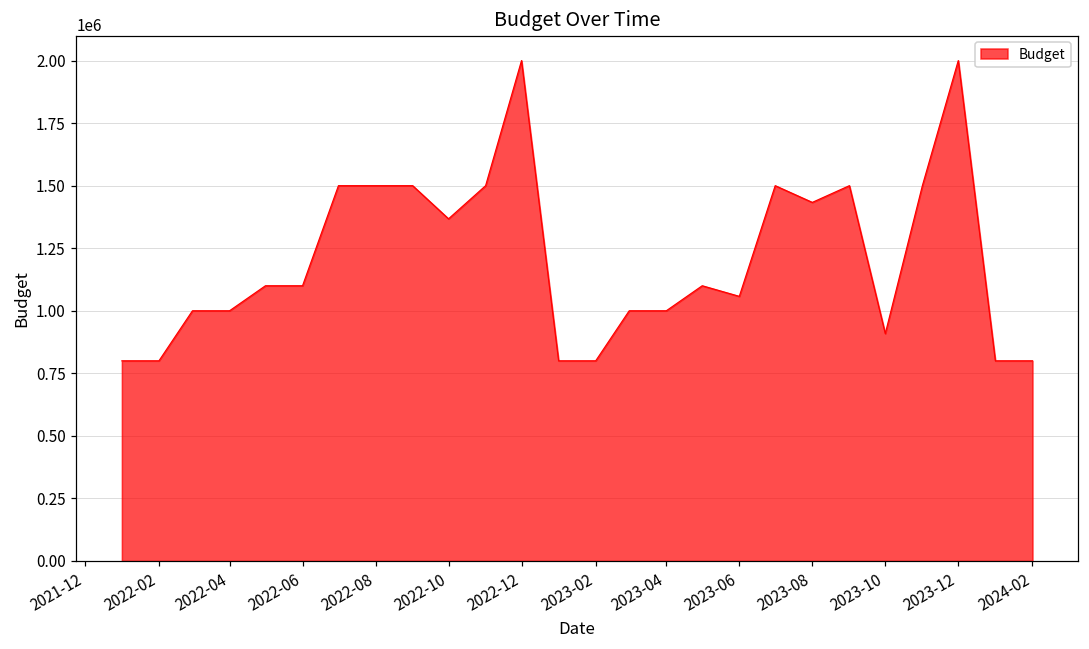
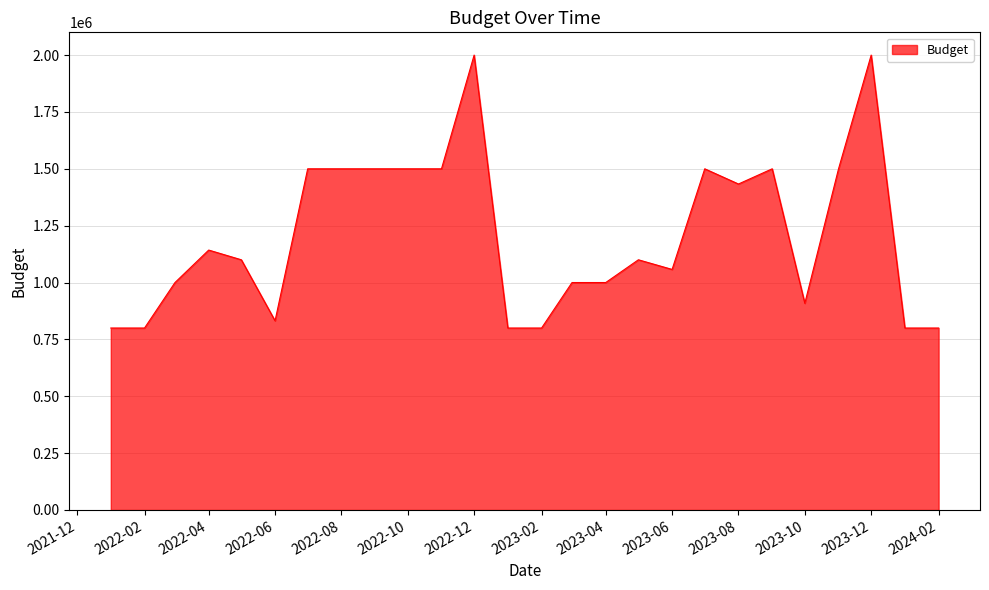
  {
    "2022-02": 800000,
-   "2022-04": 1000000,
-   "2022-06": 1100000,
+   "2022-04": 1140000,
+   "2022-06": 830000,
    "2022-08": 1500000,
-   "2022-10": 1370000,
+   "2022-10": 1500000,
    "2022-12": 2000000,
    "2023-02": 800000,
    "2023-04": 1000000,
    "2023-06": 1060000,
    "2023-08": 1430000,
    "2023-10": 910000,
    "2023-12": 2000000,
    "2024-02": 800000
  }
